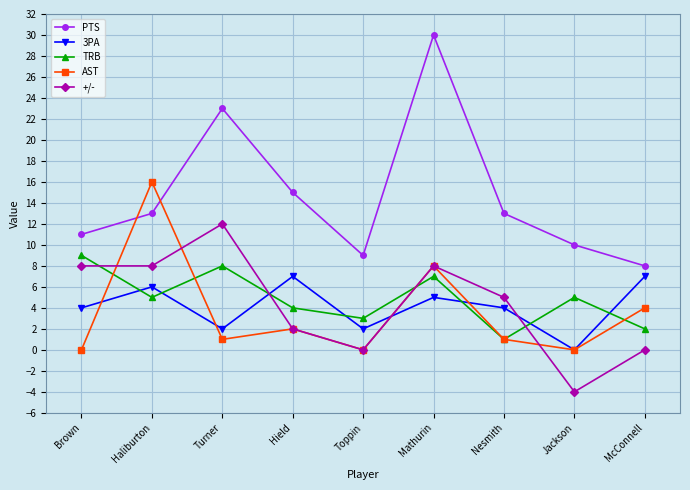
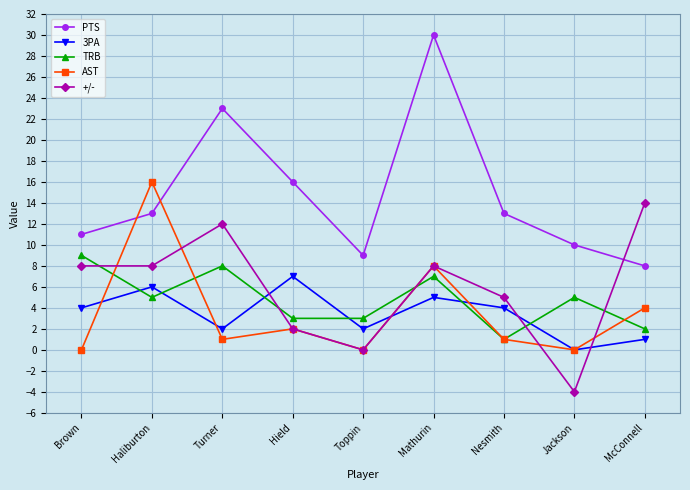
  {
    "PTS": {
      "Brown": 11,
      "Haliburton": 13,
      "Turner": 23,
-     "Hield": 15,
+     "Hield": 16,
      "Toppin": 9,
      "Mathurin": 30,
      "Nesmith": 13,
      "Jackson": 10,
      "McConnell": 8
    },
    "3PA": {
      "Brown": 4,
      "Haliburton": 6,
      "Turner": 2,
      "Hield": 7,
      "Toppin": 2,
      "Mathurin": 5,
      "Nesmith": 4,
-     "McConnell": 7
+     "McConnell": 1
    },
    "TRB": {
      "Brown": 9,
      "Haliburton": 5,
      "Turner": 8,
-     "Hield": 4,
+     "Hield": 3,
      "Toppin": 3,
      "Mathurin": 7,
      "Jackson": 5,
      "McConnell": 2
    },
    "AST": {
      "Brown": 0,
      "Haliburton": 16,
      "Turner": 1,
      "McConnell": 4
    },
    "+/-": {
      "Brown": 8,
      "Haliburton": 8,
      "Turner": 12,
      "Nesmith": 5,
      "Jackson": -4,
-     "McConnell": 0
+     "McConnell": 14
    }
  }
